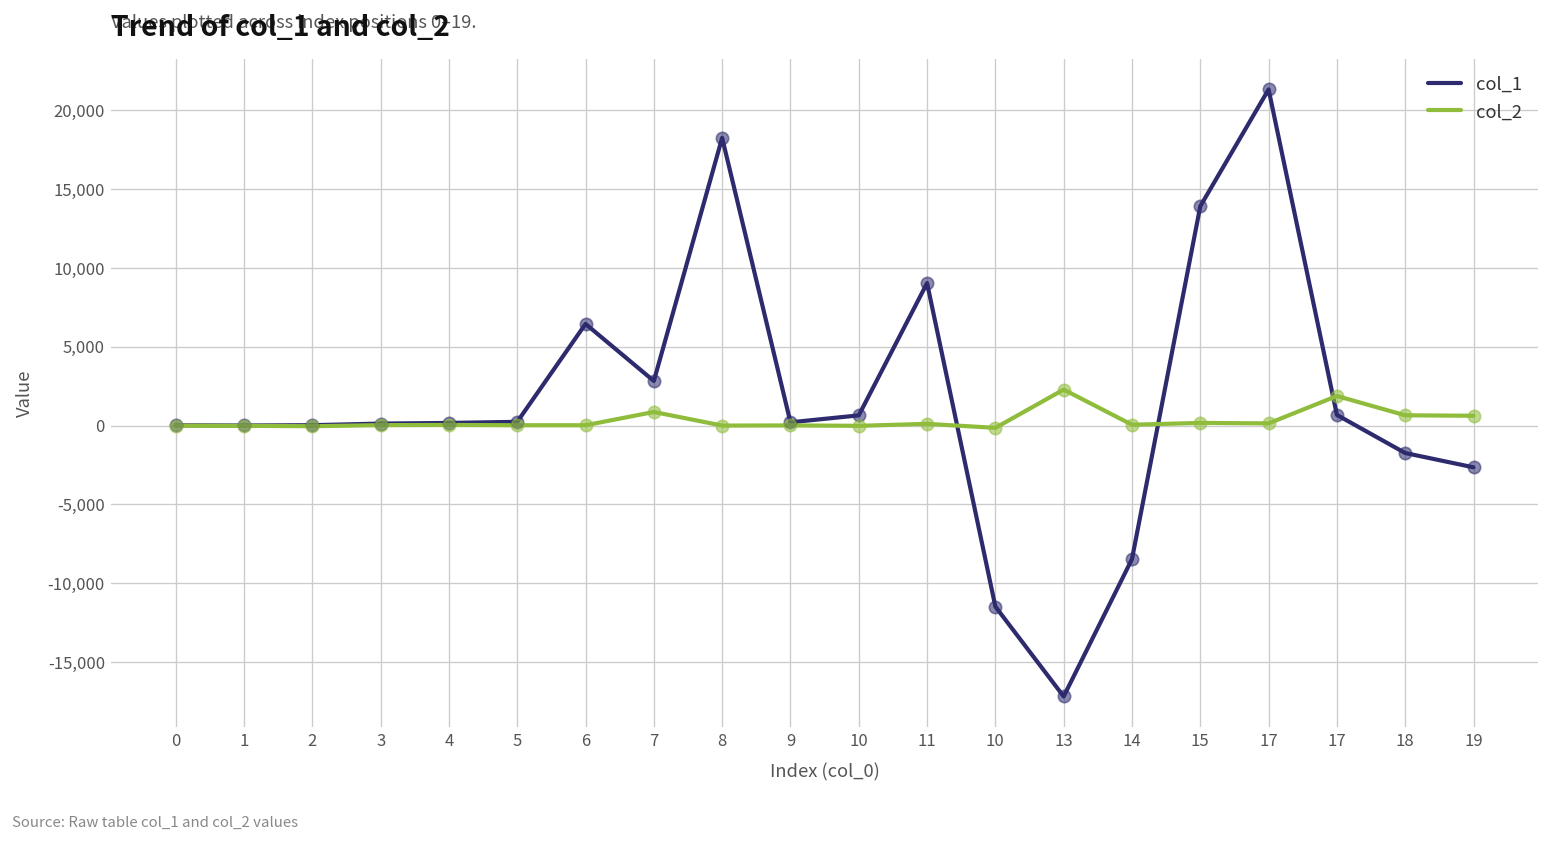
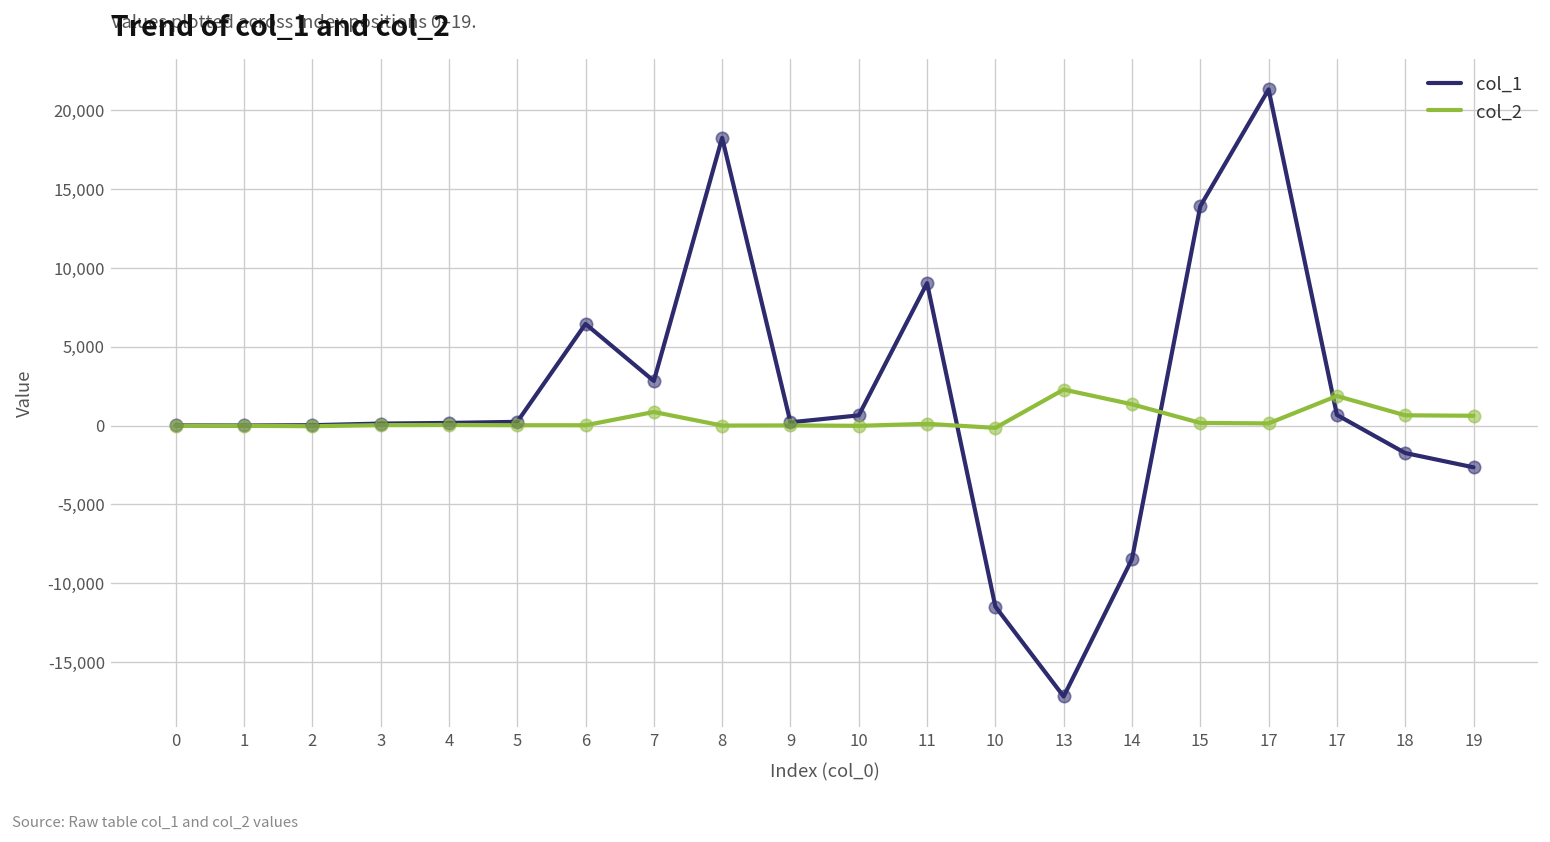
  {
    "col_1": {
      "5": "200",
      "6": "6,500",
      "7": "2,800",
      "8": "18,300",
      "9": "200",
      "11": "9,000",
      "13": "-17,200",
      "14": "-8,500",
      "15": "13,900",
      "18": "-1,700",
      "19": "-2,600"
    },
    "col_2": {
      "5": "0",
      "6": "0",
      "7": "900",
      "8": "0",
      "9": "0",
      "11": "100",
      "13": "2,300",
-     "14": "100",
+     "14": "1,400",
      "15": "200",
      "18": "700",
      "19": "600"
    }
  }
